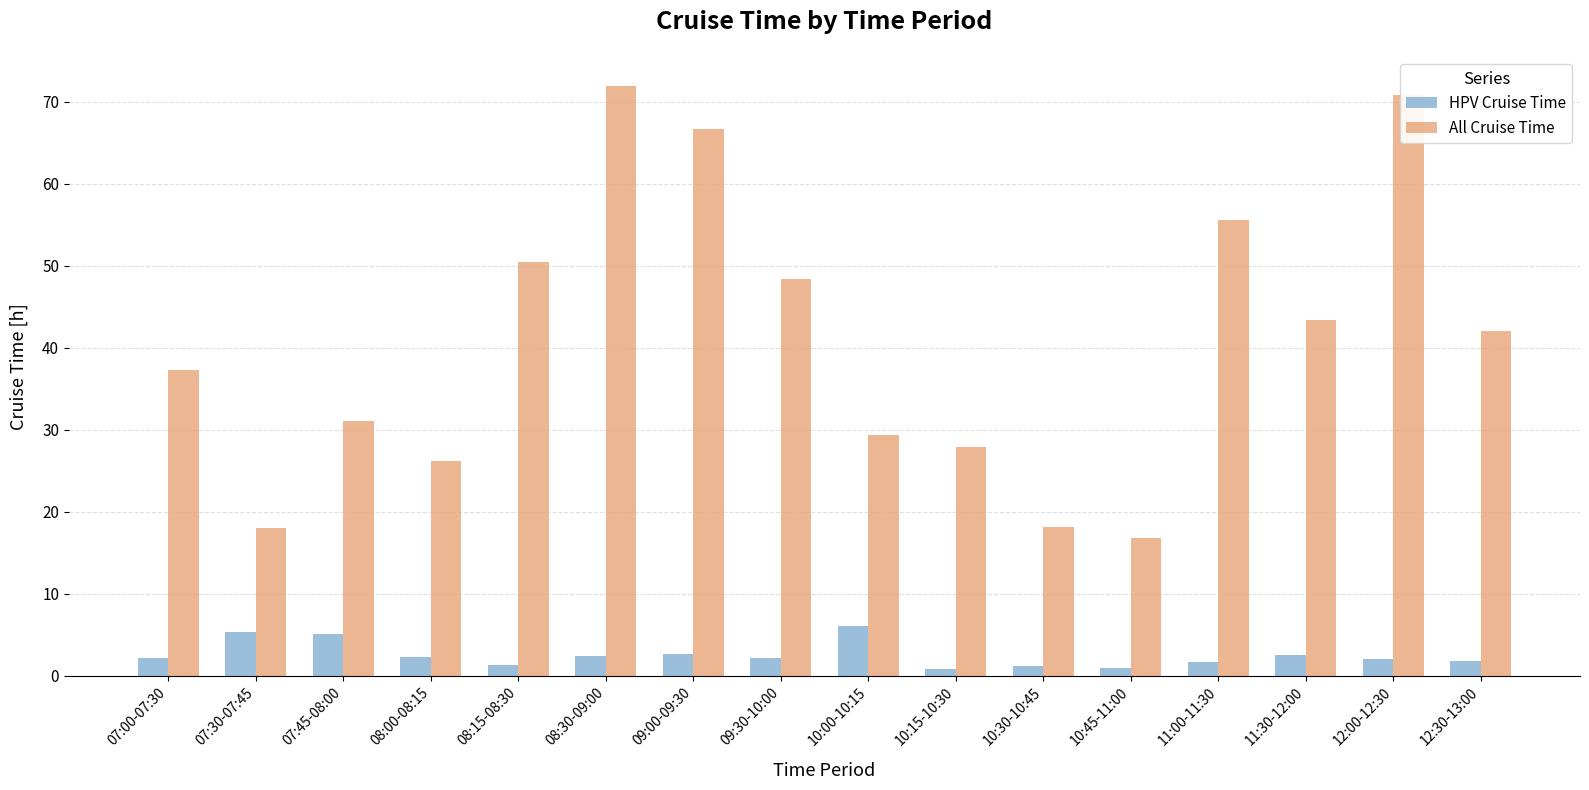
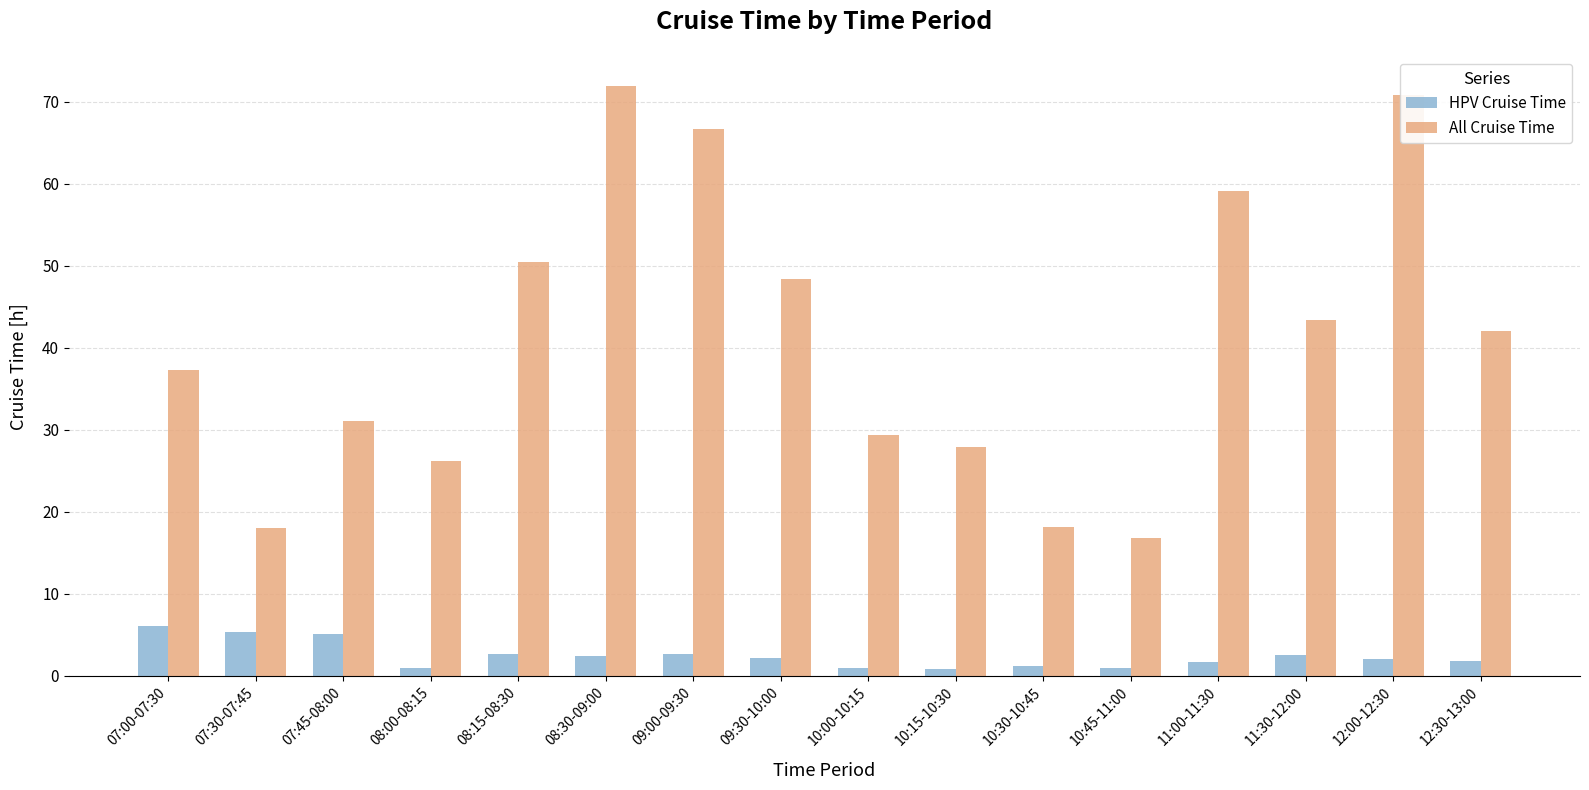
  {
    "HPV Cruise Time": {
-     "07:00-07:30": 2,
+     "07:00-07:30": 6,
      "07:30-07:45": 5,
      "07:45-08:00": 5,
-     "08:00-08:15": 2,
-     "08:15-08:30": 1,
+     "08:00-08:15": 1,
+     "08:15-08:30": 3,
      "08:30-09:00": 2,
      "09:00-09:30": 3,
      "09:30-10:00": 2,
-     "10:00-10:15": 6,
+     "10:00-10:15": 1,
      "10:15-10:30": 1,
      "10:30-10:45": 1,
      "10:45-11:00": 1,
      "11:00-11:30": 2,
      "11:30-12:00": 2,
      "12:00-12:30": 2,
      "12:30-13:00": 2
    },
    "All Cruise Time": {
      "07:00-07:30": 37,
      "07:30-07:45": 18,
      "07:45-08:00": 31,
      "08:00-08:15": 26,
      "08:15-08:30": 50,
      "08:30-09:00": 72,
      "09:00-09:30": 67,
      "09:30-10:00": 48,
      "10:00-10:15": 29,
      "10:15-10:30": 28,
      "10:30-10:45": 18,
      "10:45-11:00": 17,
-     "11:00-11:30": 56,
+     "11:00-11:30": 59,
      "11:30-12:00": 43,
      "12:30-13:00": 42
    }
  }
